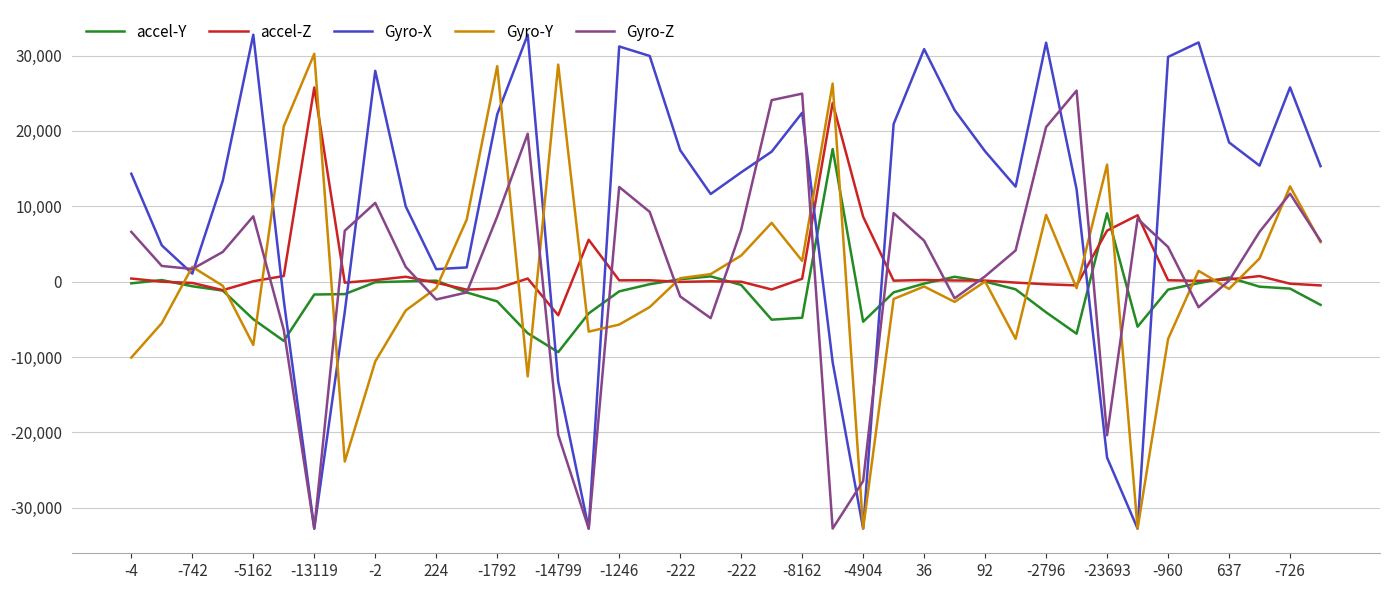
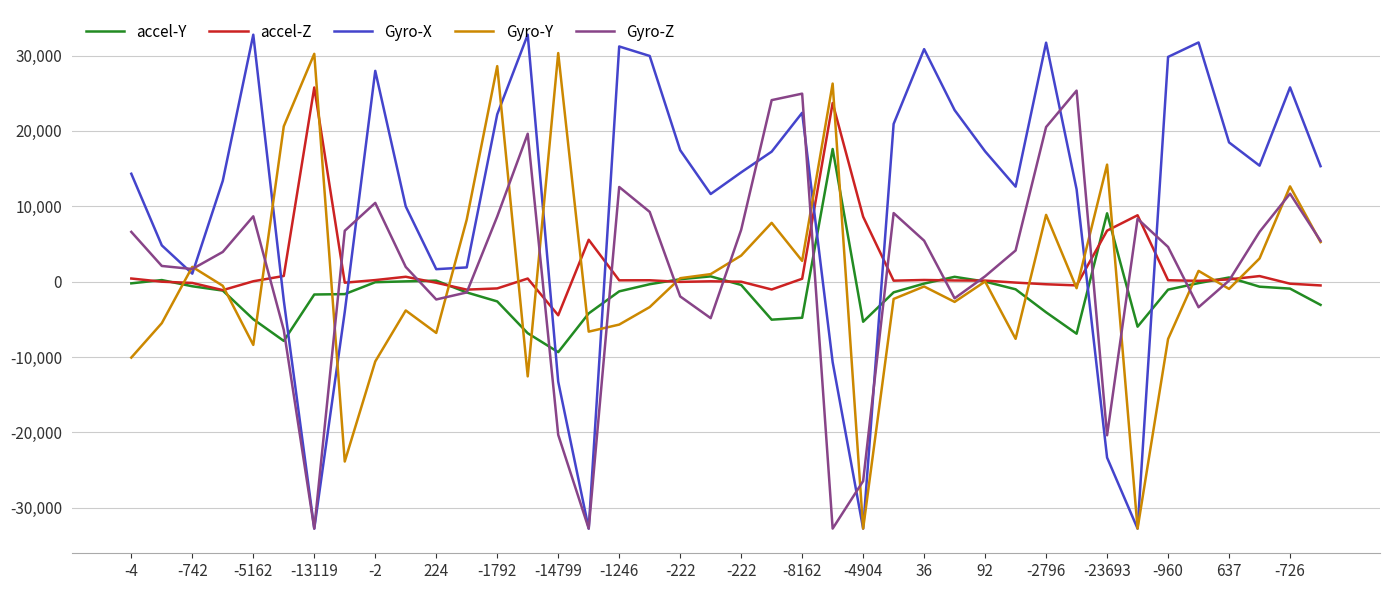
  {
    "accel-Y": {
      "-4": "0",
      "-742": "-1,000",
      "-5162": "-5,000",
      "-13119": "-2,000",
      "-1792": "-3,000",
      "-14799": "-9,000",
      "-1246": "-1,000",
      "-8162": "-5,000",
      "-4904": "-5,000",
      "36": "0",
      "-2796": "-4,000",
      "-23693": "9,000",
      "-960": "-1,000",
      "-726": "-1,000"
    },
    "accel-Z": {
      "-4": "0",
      "-742": "0",
      "-5162": "0",
      "-13119": "26,000",
      "-1792": "-1,000",
      "-14799": "-4,000",
      "-1246": "0",
      "-8162": "0",
      "-4904": "9,000",
      "36": "0",
      "-2796": "0",
      "-23693": "7,000",
      "-960": "0",
      "-726": "0"
    },
    "Gyro-X": {
      "-4": "14,000",
      "-742": "1,000",
      "-5162": "33,000",
      "-2": "28,000",
      "224": "2,000",
      "-1792": "22,000",
      "-14799": "-13,000",
      "-1246": "31,000",
      "-8162": "22,000",
      "36": "31,000",
      "92": "17,000",
      "-2796": "32,000",
      "-23693": "-23,000",
      "-960": "30,000",
      "637": "18,000",
      "-726": "26,000"
    },
    "Gyro-Y": {
      "-4": "-10,000",
      "-5162": "-8,000",
      "-13119": "30,000",
      "-2": "-11,000",
-     "224": "-1,000",
+     "224": "-7,000",
      "-1792": "29,000",
-     "-14799": "29,000",
+     "-14799": "30,000",
      "-1246": "-6,000",
      "-8162": "3,000",
      "36": "-1,000",
      "-2796": "9,000",
      "-23693": "16,000",
      "-960": "-8,000",
      "637": "-1,000",
      "-726": "13,000"
    },
    "Gyro-Z": {
      "-4": "7,000",
      "-5162": "9,000",
      "-2": "10,000",
      "224": "-2,000",
      "-1792": "9,000",
      "-14799": "-20,000",
      "-1246": "13,000",
      "-8162": "25,000",
      "-4904": "-26,000",
      "36": "5,000",
      "92": "1,000",
      "-2796": "21,000",
      "-23693": "-20,000",
      "-960": "5,000",
      "-726": "12,000"
    }
  }
